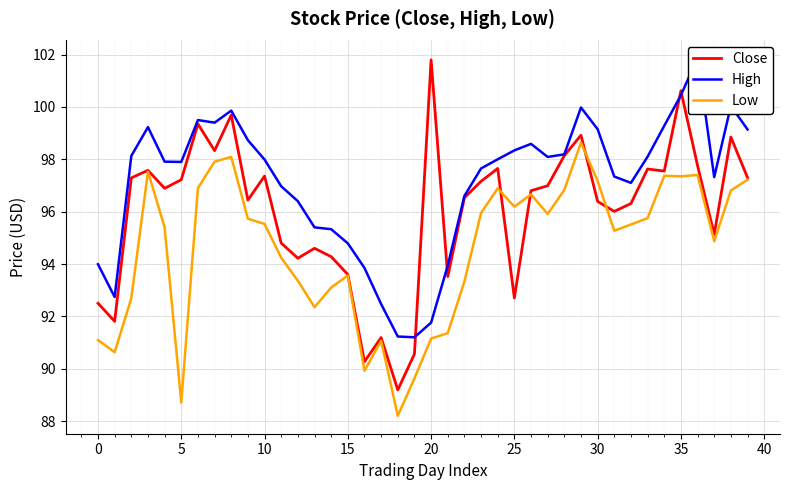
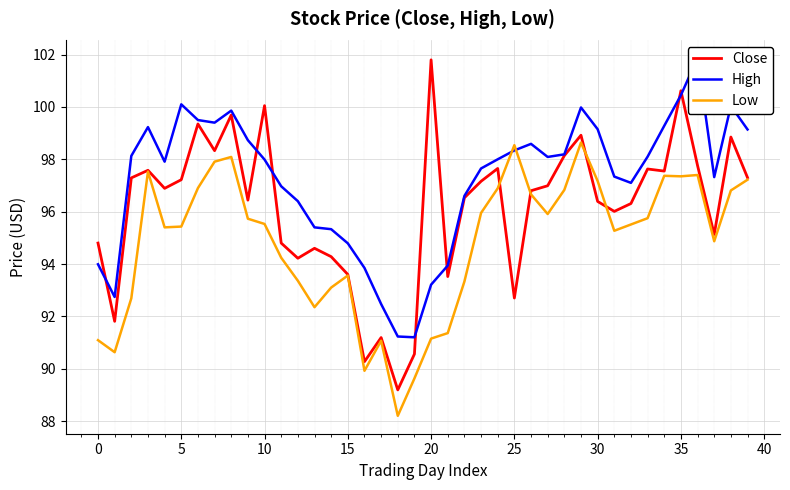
  {
    "Close": {
-     "0": 92.5,
+     "0": 94.8,
      "5": 97.2,
-     "10": 97.4,
+     "10": 100.1,
      "20": 101.8,
      "25": 92.7,
      "30": 96.4,
      "35": 100.6
    },
    "High": {
      "0": 94.0,
-     "5": 97.9,
+     "5": 100.1,
      "10": 98.0,
      "15": 94.8,
-     "20": 91.8,
+     "20": 93.2,
      "25": 98.3,
      "30": 99.2,
      "35": 100.5
    },
    "Low": {
      "0": 91.1,
-     "5": 88.7,
+     "5": 95.4,
      "10": 95.5,
      "20": 91.2,
-     "25": 96.2,
+     "25": 98.5,
      "30": 97.2,
      "35": 97.4
    }
  }
